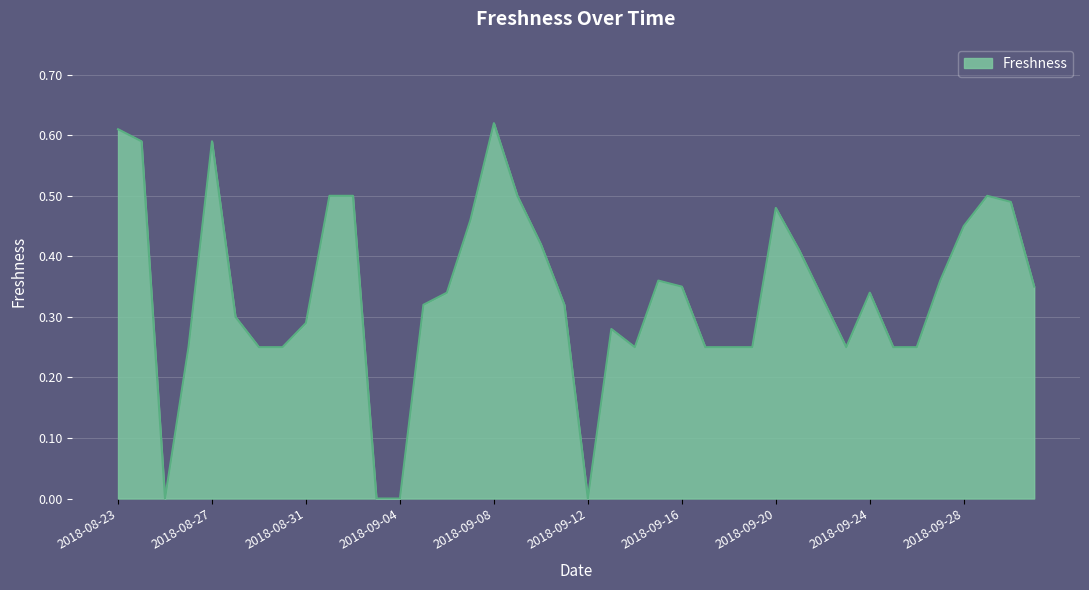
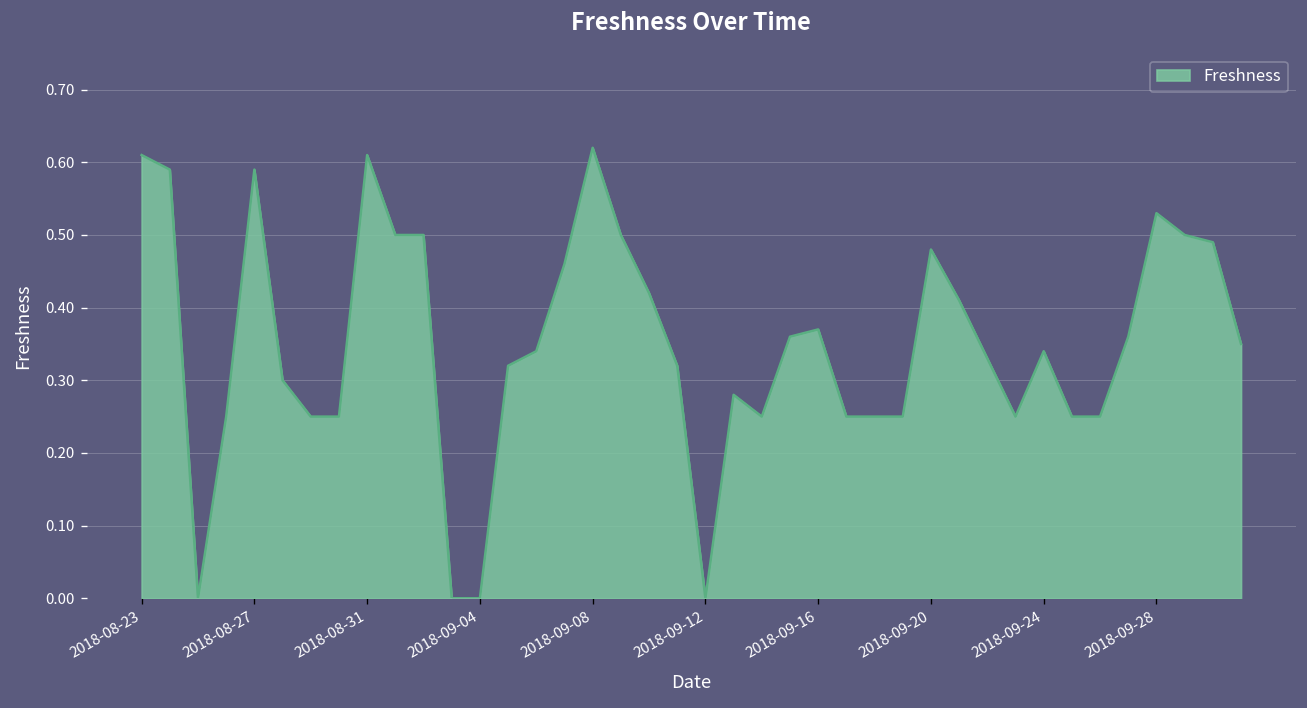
  {
    "2018-08-23": 0.61,
    "2018-08-27": 0.59,
-   "2018-08-31": 0.29,
+   "2018-08-31": 0.61,
    "2018-09-04": 0.00,
    "2018-09-08": 0.62,
    "2018-09-12": 0.00,
-   "2018-09-16": 0.35,
+   "2018-09-16": 0.37,
    "2018-09-20": 0.48,
    "2018-09-24": 0.34,
-   "2018-09-28": 0.45
+   "2018-09-28": 0.53
  }
